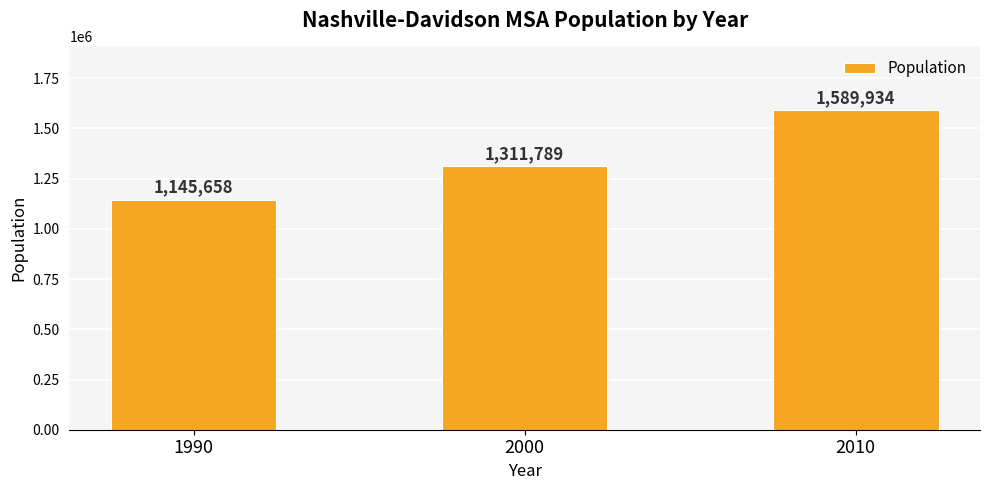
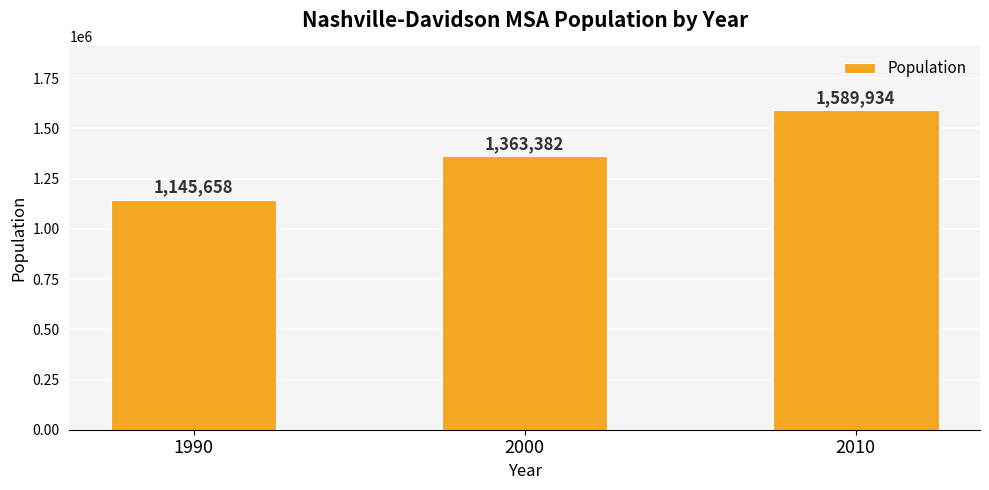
  {
    "1990": "1,145,658",
-   "2000": "1,311,789",
+   "2000": "1,363,382",
    "2010": "1,589,934"
  }
